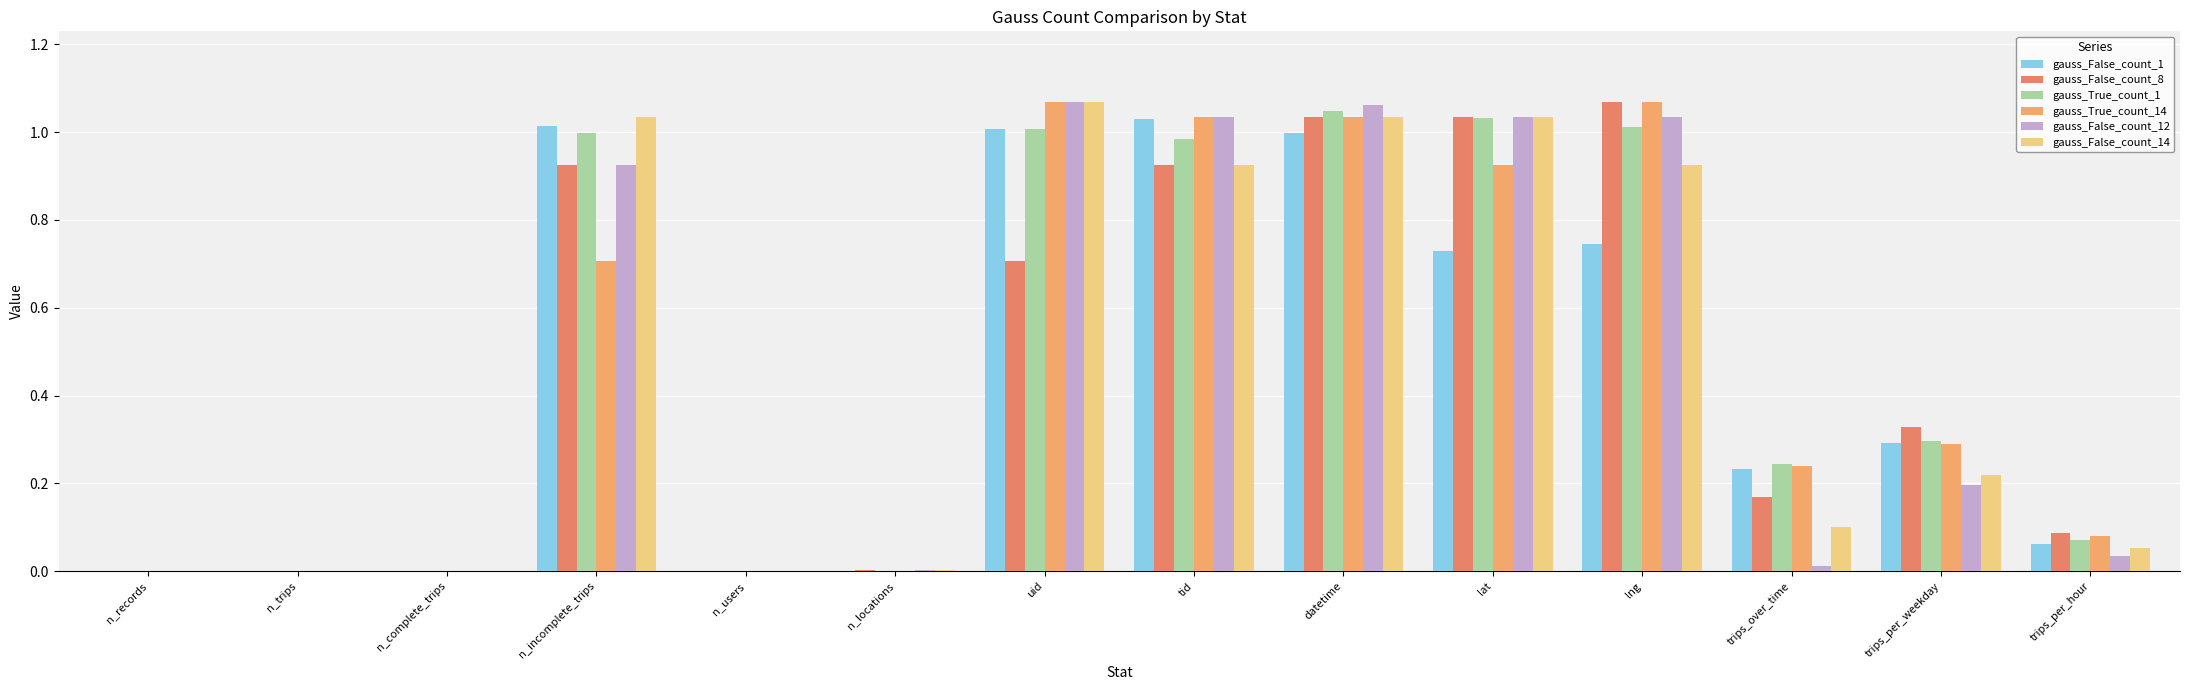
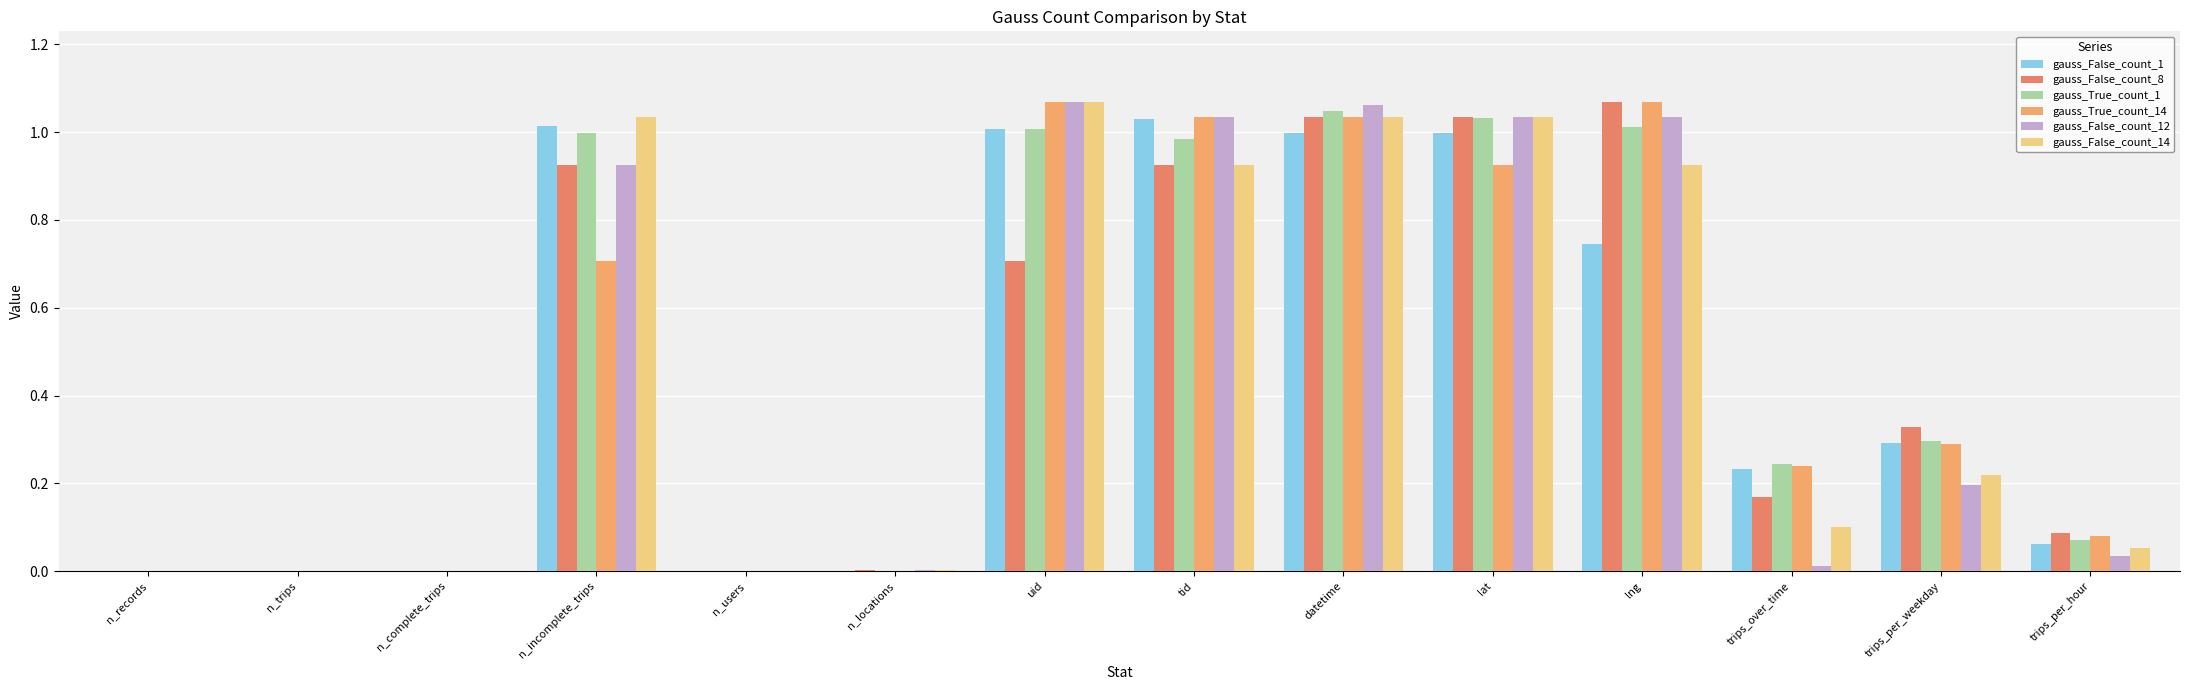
  {
    "gauss_False_count_1": {
      "n_records": 0.00,
      "n_trips": 0.00,
      "n_complete_trips": 0.00,
      "n_incomplete_trips": 1.01,
      "n_users": 0.00,
      "n_locations": 0.00,
      "uid": 1.01,
      "tid": 1.03,
      "datetime": 1.00,
-     "lat": 0.73,
+     "lat": 1.00,
      "lng": 0.75,
      "trips_over_time": 0.23,
      "trips_per_weekday": 0.29,
      "trips_per_hour": 0.06
    },
    "gauss_True_count_1": {
      "n_records": 0.00,
      "n_trips": 0.00,
      "n_complete_trips": 0.00,
      "n_incomplete_trips": 1.00,
      "n_users": 0.00,
      "n_locations": 0.00,
      "uid": 1.01,
      "tid": 0.98,
      "datetime": 1.05,
      "lat": 1.03,
      "lng": 1.01,
      "trips_over_time": 0.25,
      "trips_per_weekday": 0.30,
      "trips_per_hour": 0.07
    },
    "gauss_False_count_12": {
      "n_records": 0.00,
      "n_trips": 0.00,
      "n_complete_trips": 0.00,
      "n_incomplete_trips": 0.93,
      "n_users": 0.00,
      "uid": 1.07,
      "tid": 1.04,
      "datetime": 1.06,
      "lat": 1.04,
      "lng": 1.04,
      "trips_over_time": 0.01,
      "trips_per_weekday": 0.20,
      "trips_per_hour": 0.04
    }
  }
